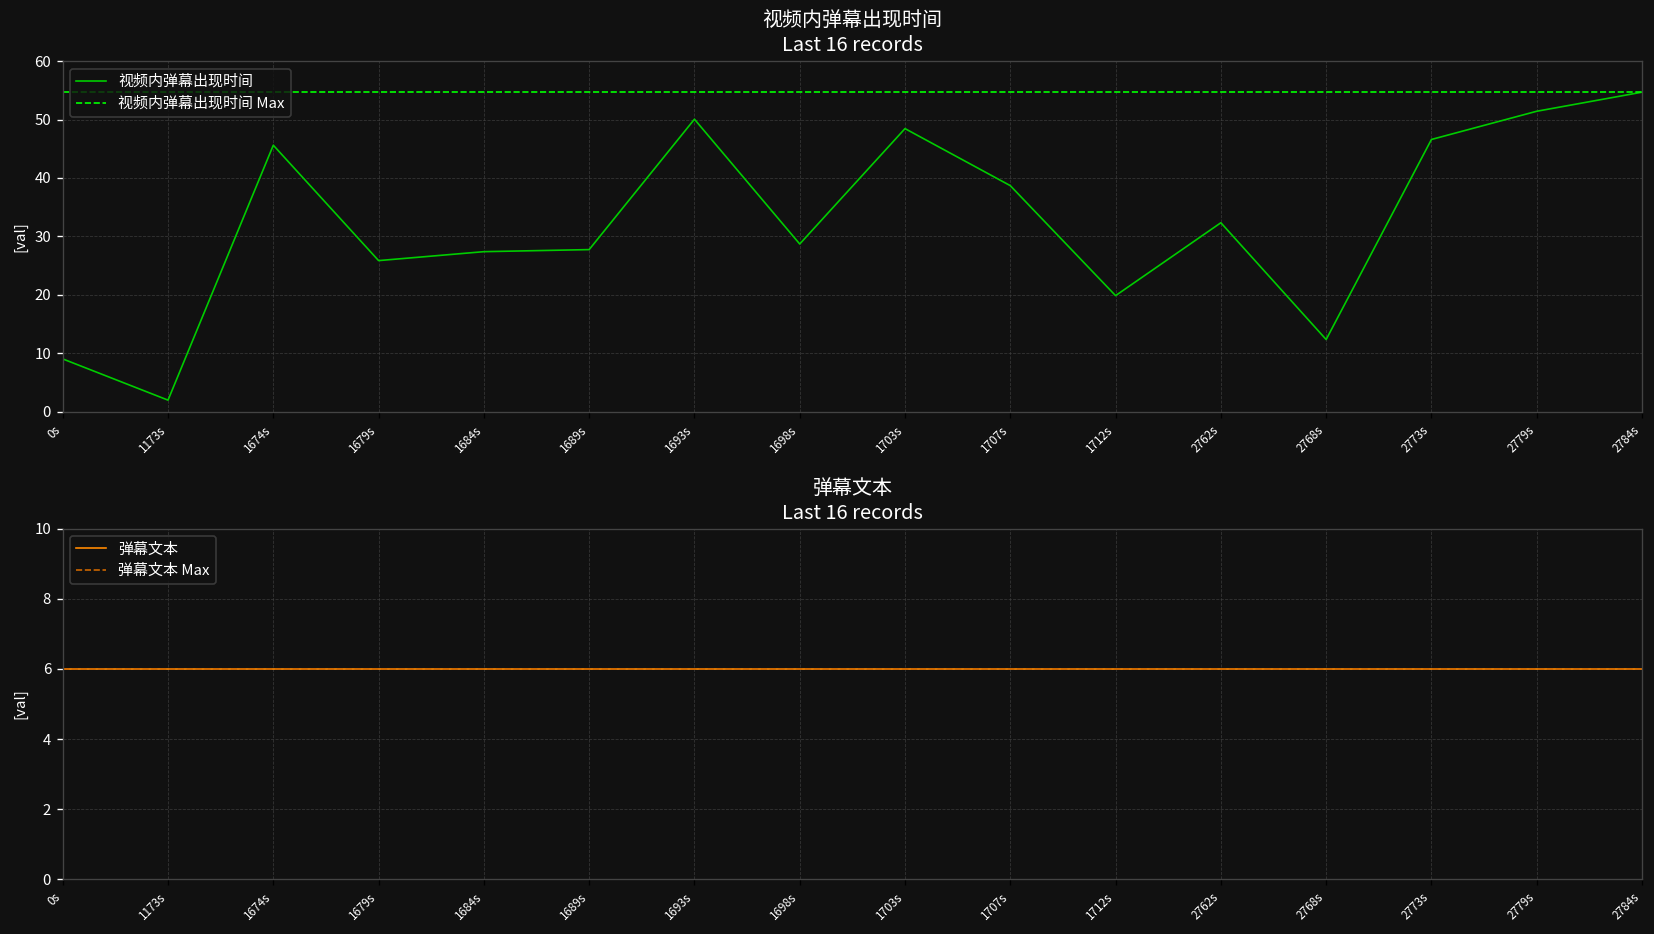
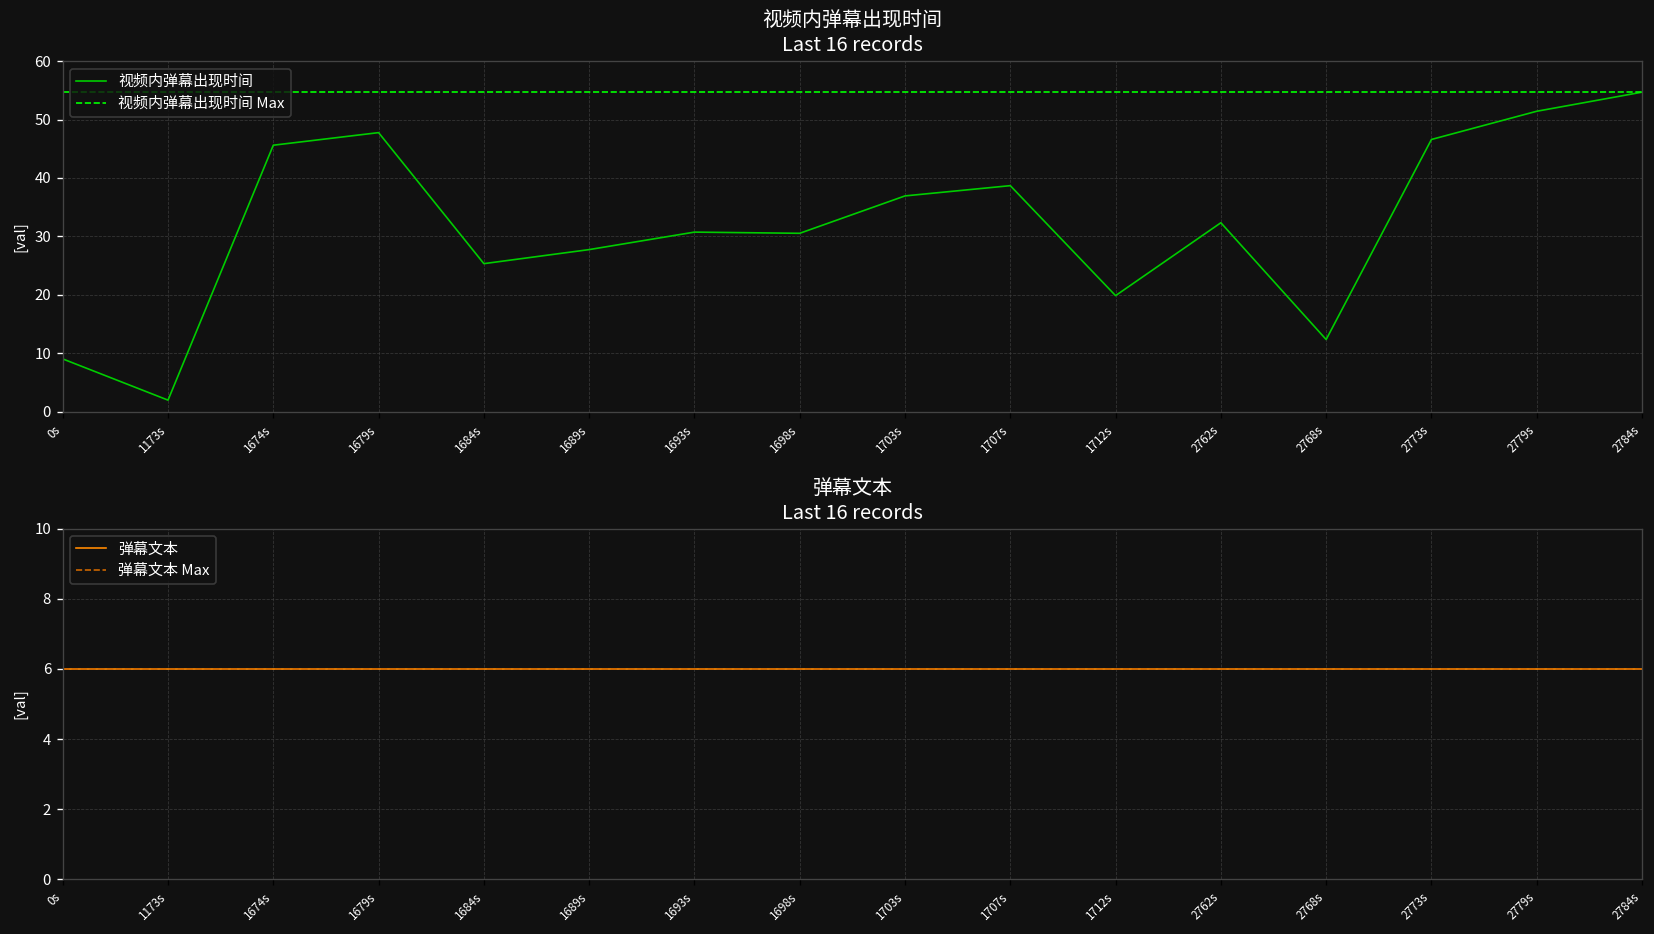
  {
    "视频内弹幕出现时间 Last 16 records": {
      "0s": 9,
      "1173s": 2,
      "1674s": 46,
-     "1679s": 26,
-     "1684s": 27,
+     "1679s": 48,
+     "1684s": 25,
      "1689s": 28,
-     "1693s": 50,
-     "1698s": 29,
-     "1703s": 48,
+     "1693s": 31,
+     "1698s": 31,
+     "1703s": 37,
      "1707s": 39,
      "1712s": 20,
      "2762s": 32,
      "2768s": 12,
      "2773s": 47,
      "2779s": 51,
      "2784s": 55
    },
    "弹幕文本 Last 16 records": {
      "0s": 6.0,
      "1173s": 6.0,
      "1674s": 6.0,
      "1679s": 6.0,
      "1684s": 6.0,
      "1689s": 6.0,
      "1693s": 6.0,
      "1698s": 6.0,
      "1703s": 6.0,
      "1707s": 6.0,
      "1712s": 6.0,
      "2762s": 6.0,
      "2768s": 6.0,
      "2773s": 6.0,
      "2779s": 6.0,
      "2784s": 6.0
    }
  }
